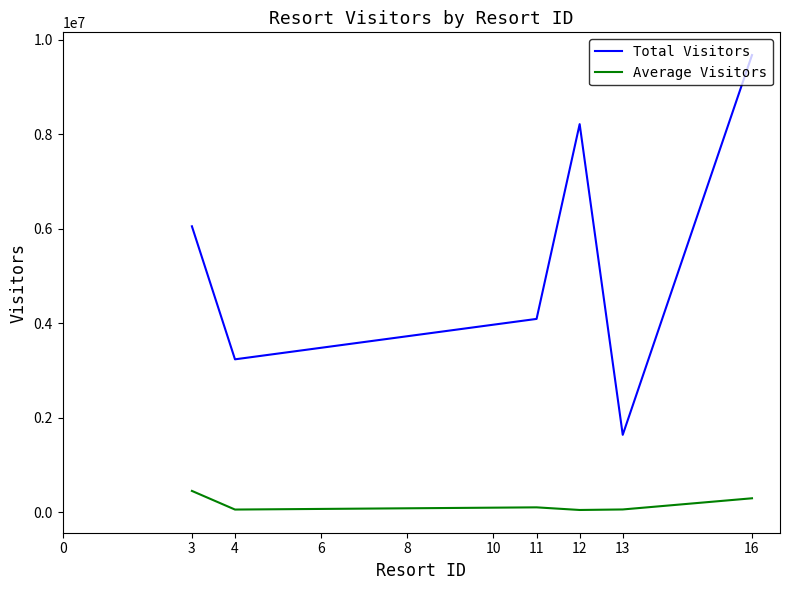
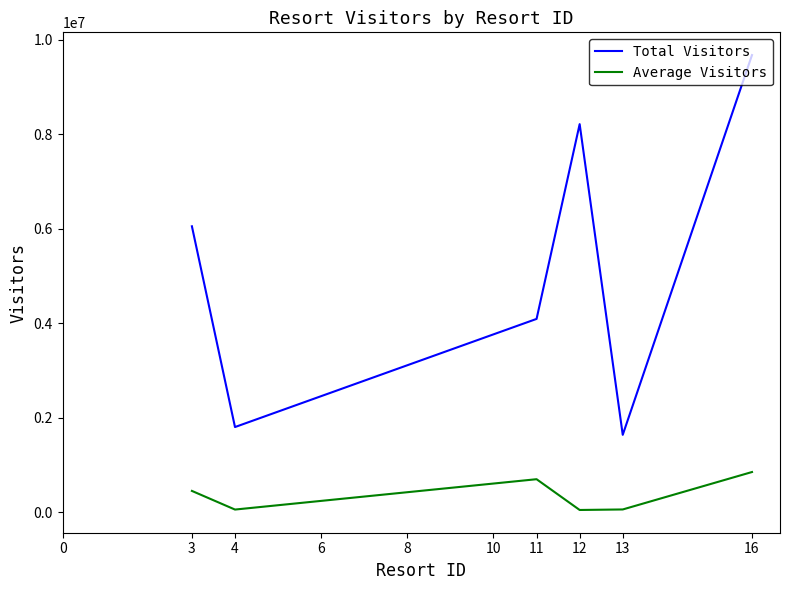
  {
    "Total Visitors": {
      "3": 6100000,
-     "4": 3200000,
+     "4": 1800000,
      "11": 4100000,
      "12": 8200000,
      "13": 1600000
    },
    "Average Visitors": {
      "3": 400000,
      "4": 100000,
-     "11": 100000,
+     "11": 700000,
      "12": 0,
      "13": 100000,
-     "16": 300000
+     "16": 800000
    }
  }
